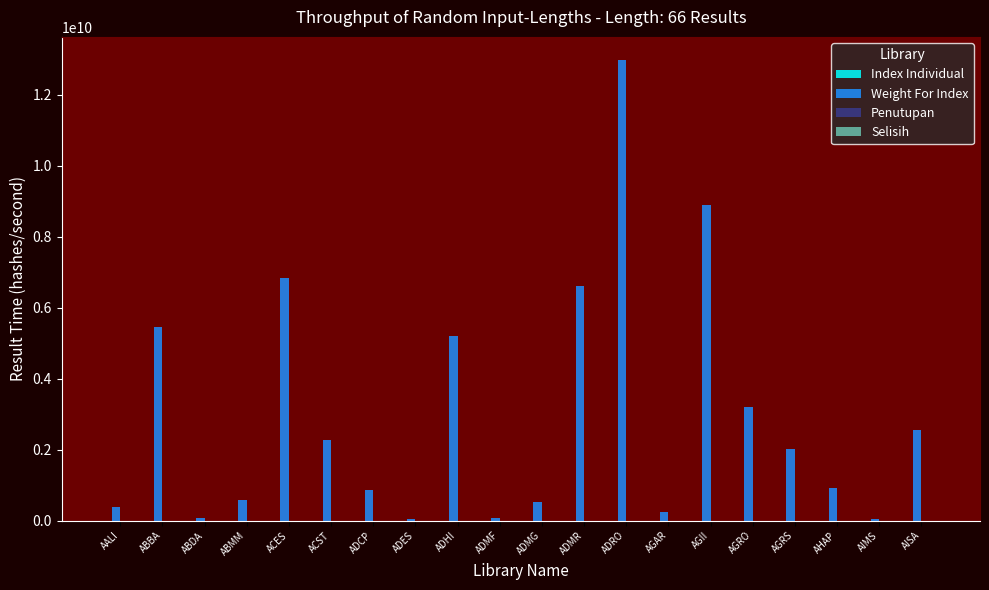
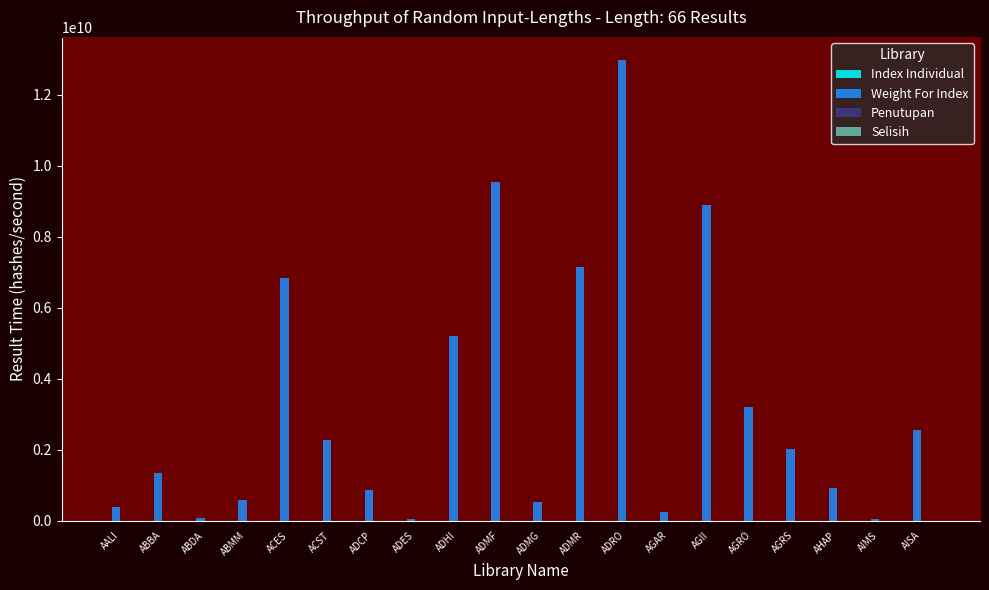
  {
    "Weight For Index": {
      "AALI": 400000000,
-     "ABBA": 5400000000,
+     "ABBA": 1300000000,
      "ABDA": 100000000,
      "ABMM": 600000000,
      "ACES": 6800000000,
      "ACST": 2300000000,
      "ADCP": 900000000,
      "ADHI": 5200000000,
-     "ADMF": 100000000,
+     "ADMF": 9500000000,
      "ADMG": 500000000,
-     "ADMR": 6600000000,
+     "ADMR": 7100000000,
      "ADRO": 13000000000,
      "AGAR": 300000000,
      "AGII": 8900000000,
      "AGRO": 3200000000,
      "AGRS": 2000000000,
      "AHAP": 900000000,
      "AISA": 2600000000
    },
    "Selisih": {
      "ABDA": 0,
      "AGRS": 0,
      "AISA": 0
    }
  }
